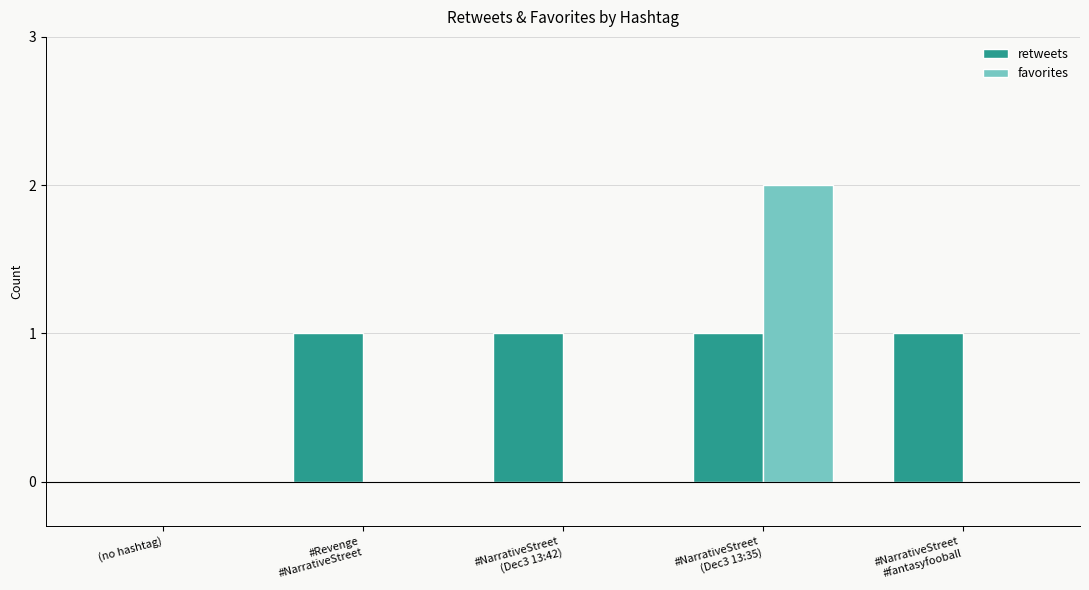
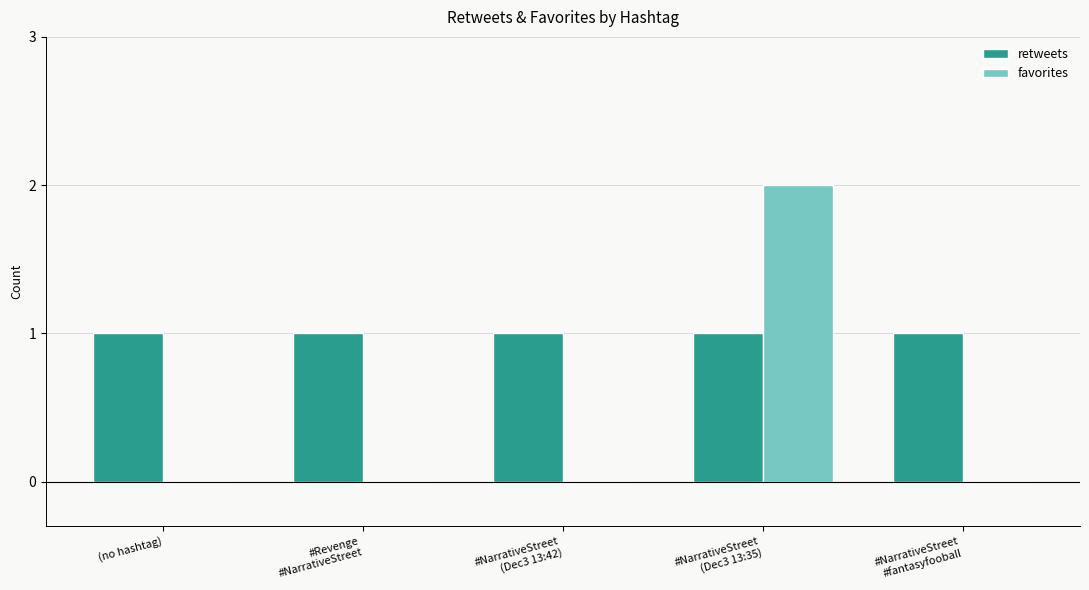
  {
    "retweets": {
-     "(no hashtag)": 0,
+     "(no hashtag)": 1,
      "#Revenge #NarrativeStreet": 1,
      "#NarrativeStreet (Dec3 13:42)": 1,
      "#NarrativeStreet (Dec3 13:35)": 1,
      "#NarrativeStreet #fantasyfooball": 1
    },
    "favorites": {
      "(no hashtag)": 0,
      "#Revenge #NarrativeStreet": 0,
      "#NarrativeStreet (Dec3 13:42)": 0,
      "#NarrativeStreet (Dec3 13:35)": 2,
      "#NarrativeStreet #fantasyfooball": 0
    }
  }
